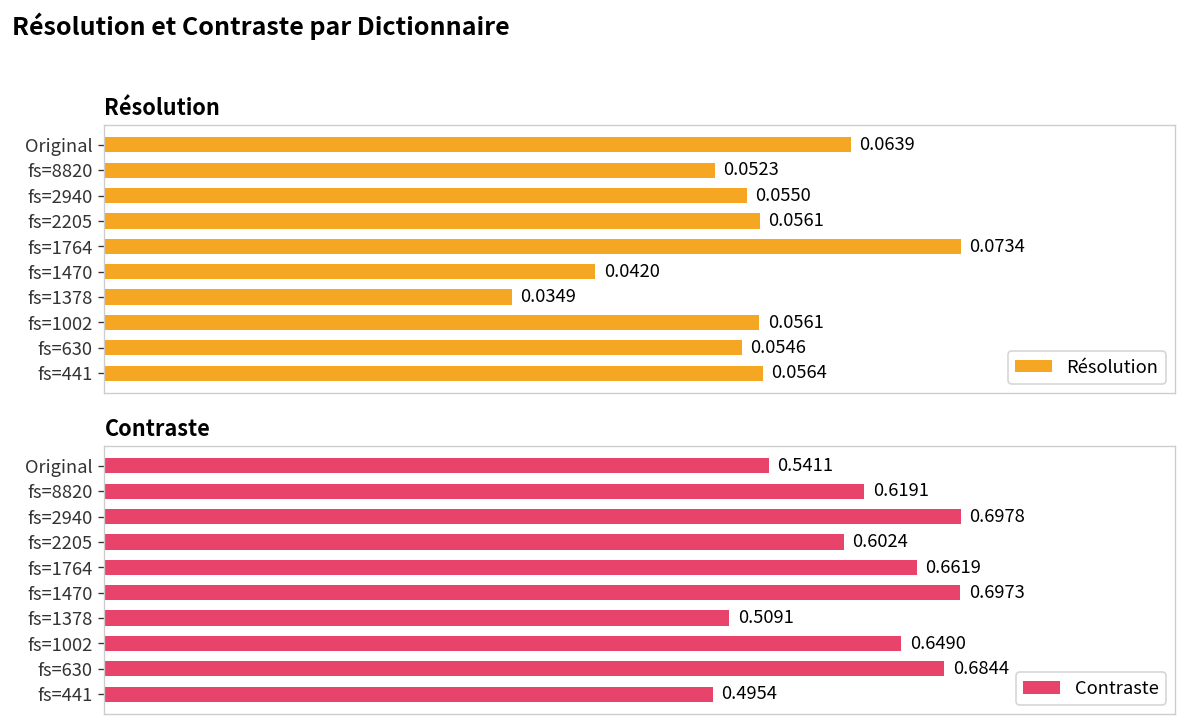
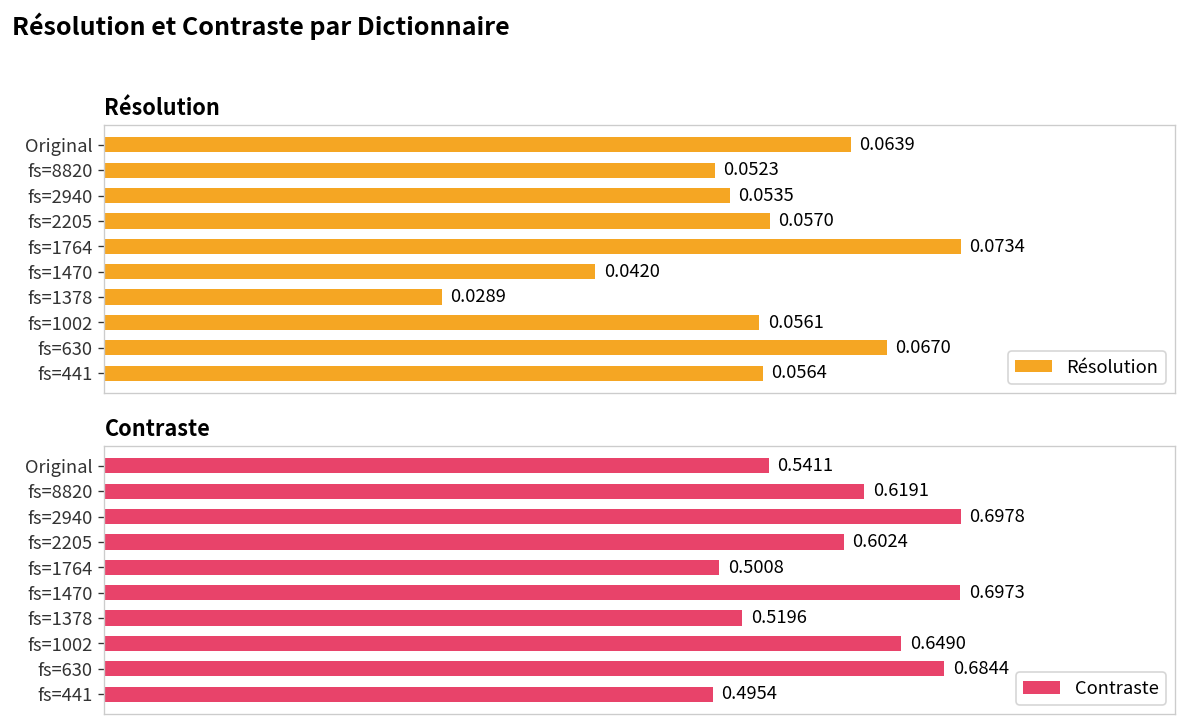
  {
    "Résolution": {
      "Original": 0.0639,
      "fs=8820": 0.0523,
-     "fs=2940": 0.0550,
-     "fs=2205": 0.0561,
+     "fs=2940": 0.0535,
+     "fs=2205": 0.0570,
      "fs=1764": 0.0734,
      "fs=1470": 0.0420,
-     "fs=1378": 0.0349,
+     "fs=1378": 0.0289,
      "fs=1002": 0.0561,
-     "fs=630": 0.0546,
+     "fs=630": 0.0670,
      "fs=441": 0.0564
    },
    "Contraste": {
      "Original": 0.5411,
      "fs=8820": 0.6191,
      "fs=2940": 0.6978,
      "fs=2205": 0.6024,
-     "fs=1764": 0.6619,
+     "fs=1764": 0.5008,
      "fs=1470": 0.6973,
-     "fs=1378": 0.5091,
+     "fs=1378": 0.5196,
      "fs=1002": 0.6490,
      "fs=630": 0.6844,
      "fs=441": 0.4954
    }
  }
